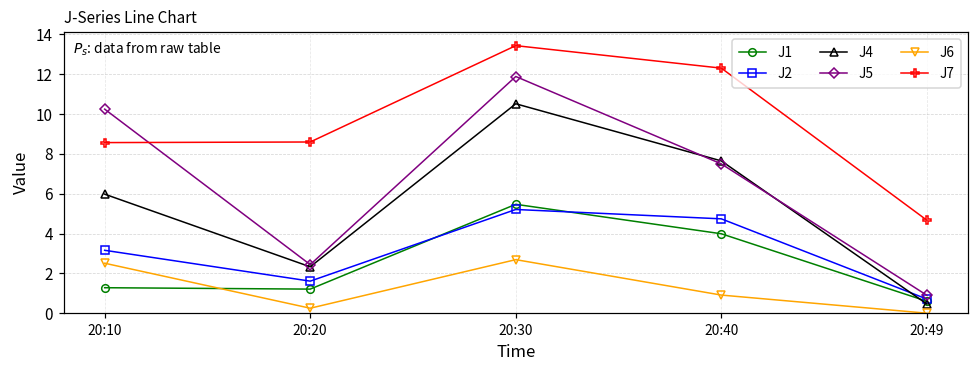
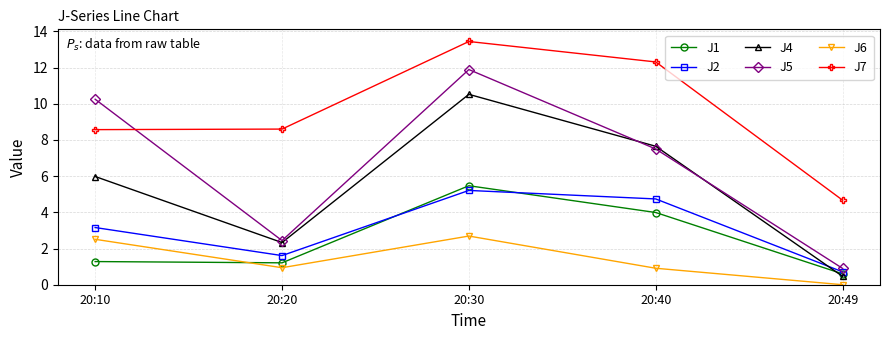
  {
    "J1": {
      "20:10": 1.3,
      "20:20": 1.2,
      "20:30": 5.5,
      "20:40": 4.0
    },
    "J2": {
      "20:10": 3.2,
      "20:20": 1.6,
      "20:30": 5.2,
      "20:40": 4.7
    },
    "J4": {
      "20:10": 6.0,
      "20:30": 10.5,
      "20:40": 7.7
    },
    "J5": {
      "20:10": 10.3,
      "20:30": 11.9,
      "20:40": 7.5,
      "20:49": 0.9
    },
    "J6": {
      "20:10": 2.5,
-     "20:20": 0.3,
+     "20:20": 0.9,
      "20:30": 2.7,
      "20:40": 0.9,
      "20:49": 0.0
    },
    "J7": {
      "20:10": 8.6,
      "20:20": 8.6,
      "20:30": 13.4,
      "20:40": 12.3,
      "20:49": 4.7
    }
  }
